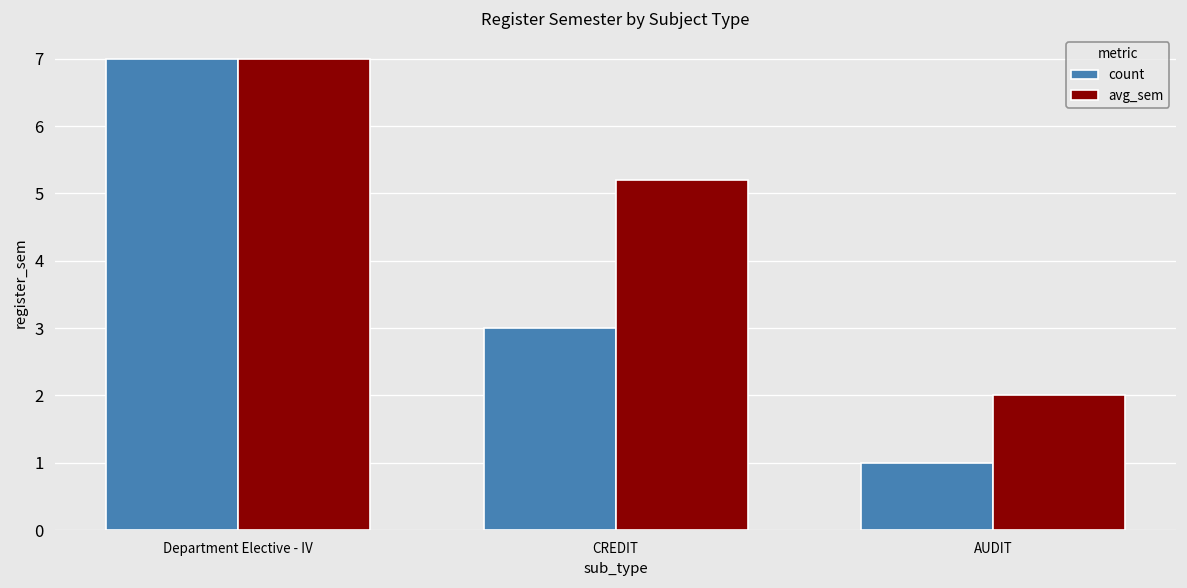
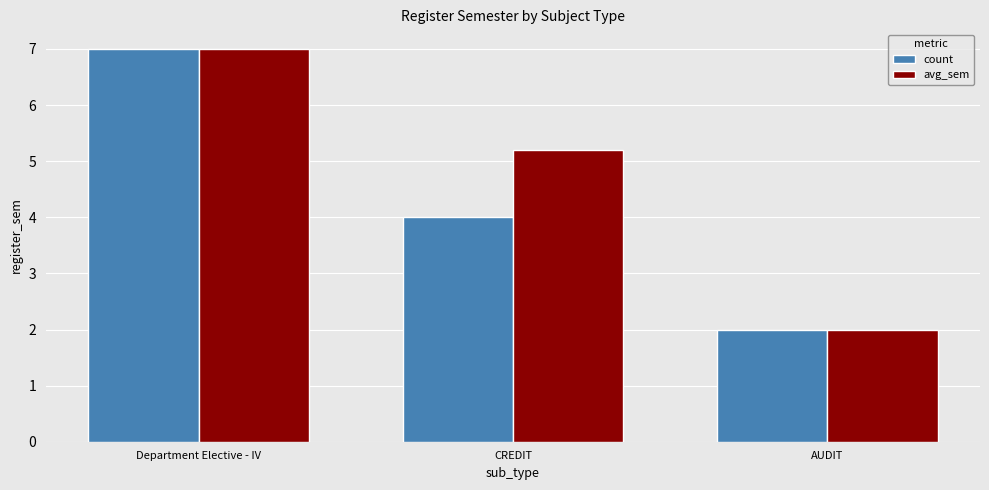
  {
    "count": {
      "Department Elective - IV": 7,
-     "CREDIT": 3,
-     "AUDIT": 1
+     "CREDIT": 4,
+     "AUDIT": 2
    },
    "avg_sem": {
      "Department Elective - IV": 7,
      "CREDIT": 5.2,
      "AUDIT": 2
    }
  }
